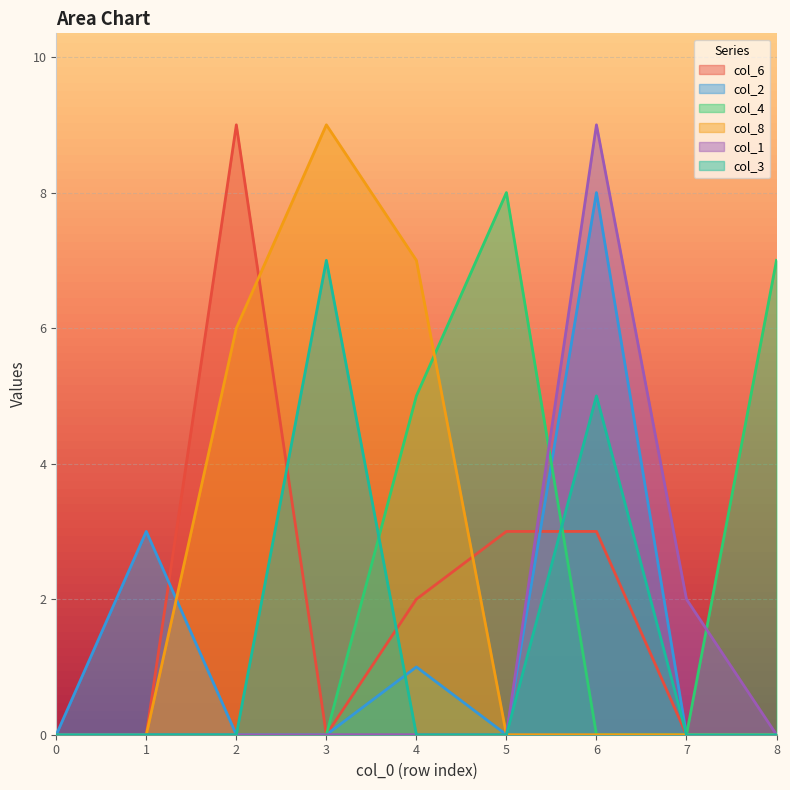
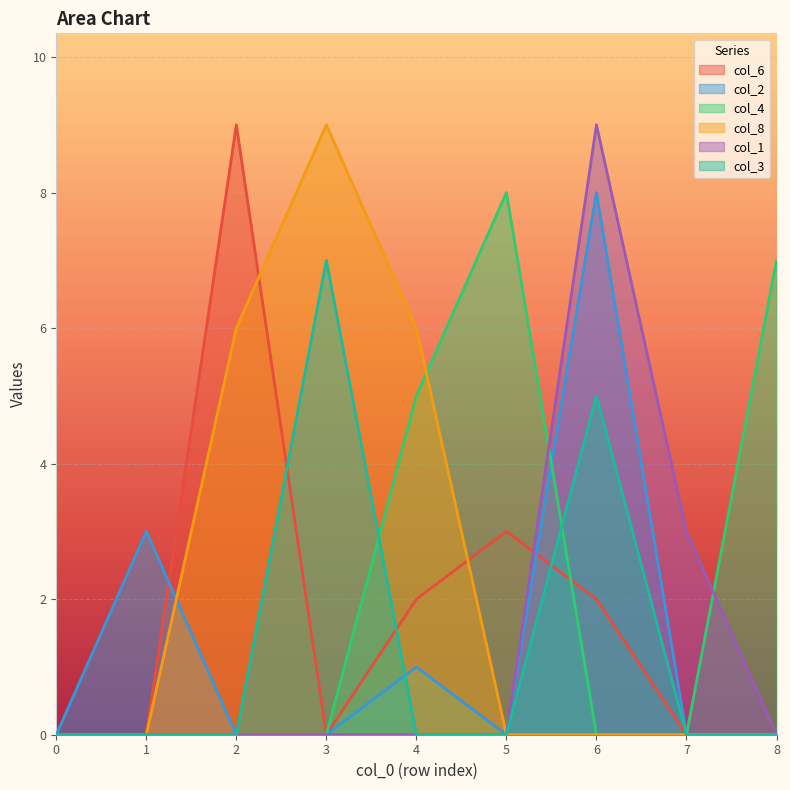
  {
    "col_6": {
      "2": 9,
      "4": 2,
      "5": 3,
-     "6": 3
+     "6": 2
    },
    "col_8": {
      "2": 6,
      "3": 9,
-     "4": 7
+     "4": 6
    },
    "col_1": {
      "6": 9,
-     "7": 2
+     "7": 3
    }
  }
